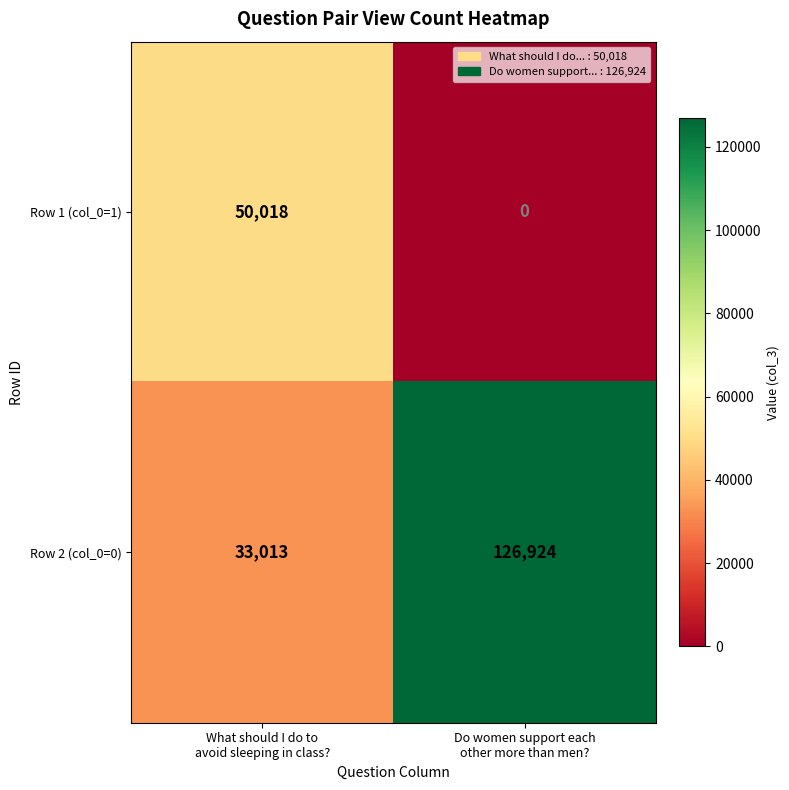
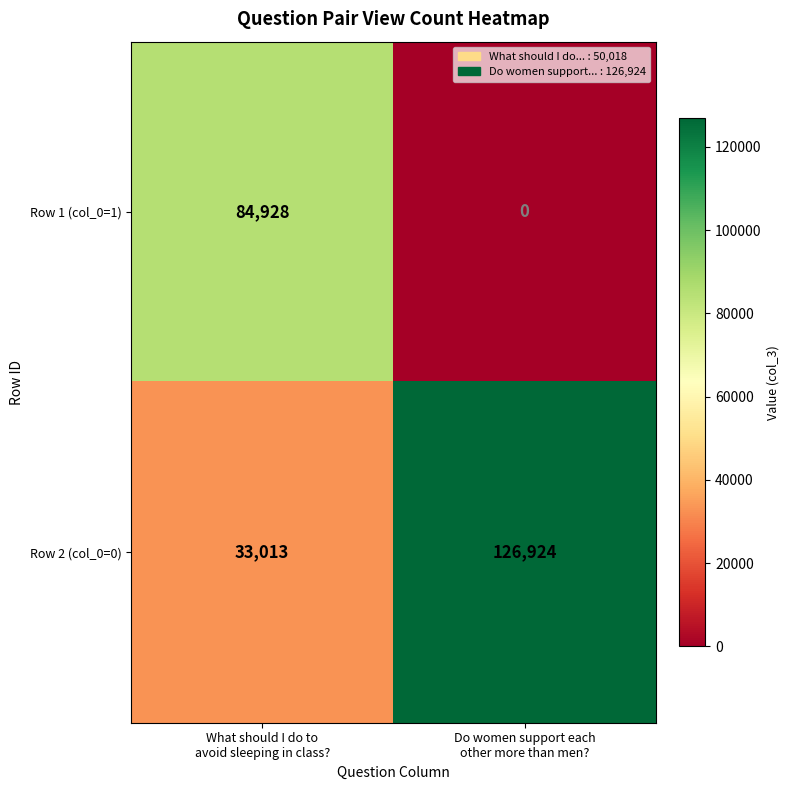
  {
    "Row 1 (col_0=1)": {
-     "What should I do to avoid sleeping in class?": "50,018",
+     "What should I do to avoid sleeping in class?": "84,928",
      "Do women support each other more than men?": "0"
    },
    "Row 2 (col_0=0)": {
      "What should I do to avoid sleeping in class?": "33,013",
      "Do women support each other more than men?": "126,924"
    }
  }
